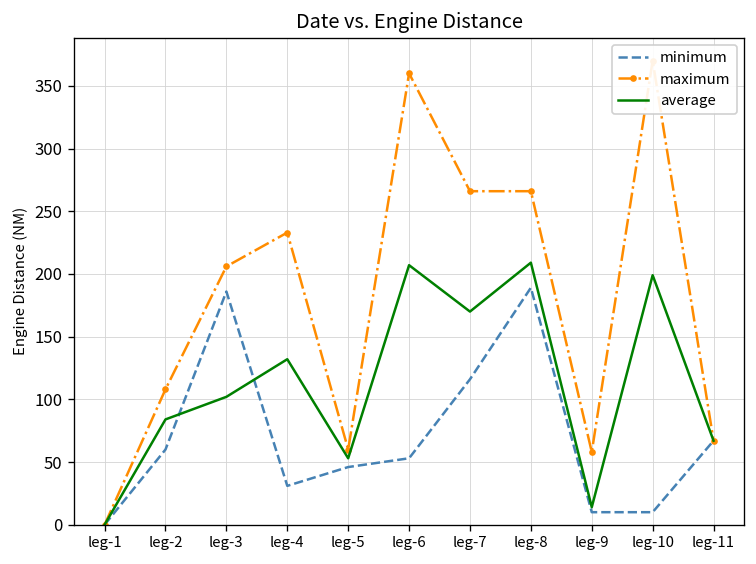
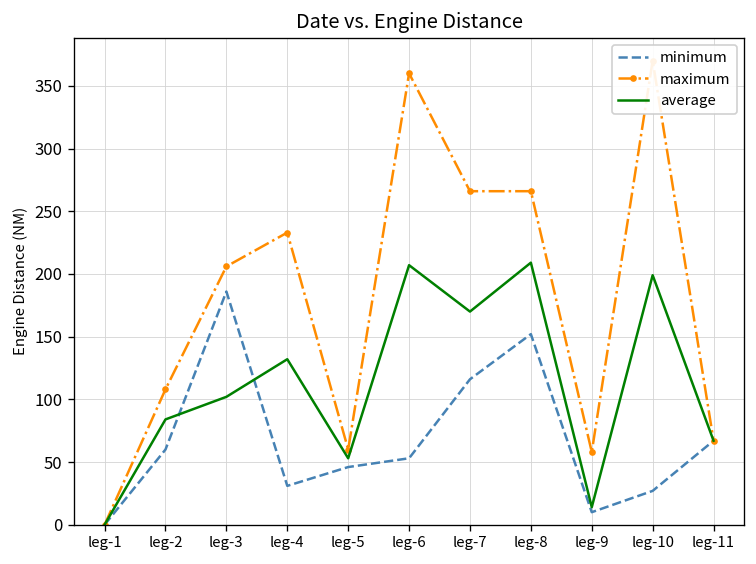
  {
    "minimum": {
      "leg-2": 60,
      "leg-3": 186,
      "leg-4": 31,
      "leg-5": 46,
      "leg-6": 53,
      "leg-7": 116,
-     "leg-8": 189,
+     "leg-8": 152,
      "leg-9": 10,
-     "leg-10": 10
+     "leg-10": 27
    },
    "maximum": {
      "leg-2": 108,
      "leg-3": 206,
      "leg-4": 233,
      "leg-5": 60,
      "leg-6": 360,
      "leg-7": 266,
      "leg-8": 266,
      "leg-9": 58
    },
    "average": {
      "leg-2": 84,
      "leg-3": 102,
      "leg-4": 132,
      "leg-5": 53,
      "leg-6": 207,
      "leg-7": 170,
      "leg-8": 209,
      "leg-9": 14,
      "leg-10": 199
    }
  }
